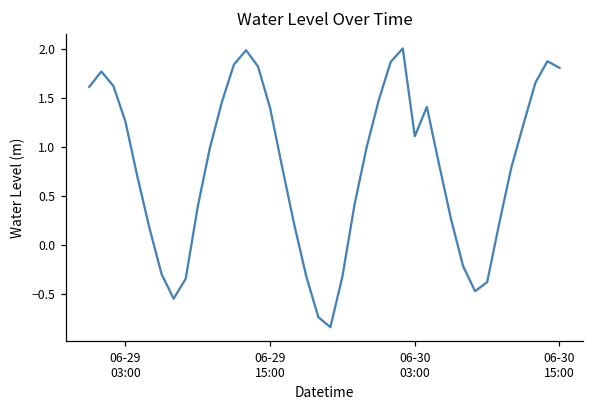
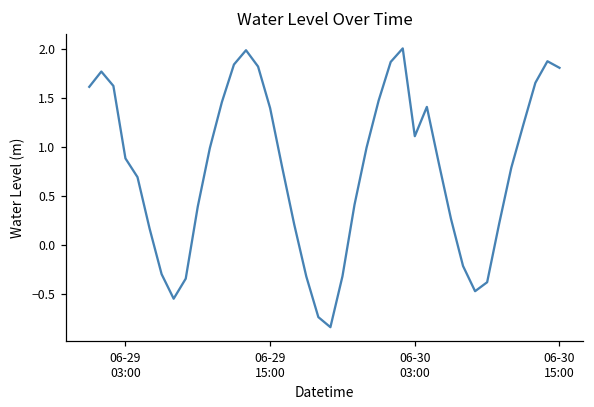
  {
-   "06-29 03:00": 1.3,
+   "06-29 03:00": 0.9,
    "06-29 15:00": 1.4,
    "06-30 03:00": 1.1,
    "06-30 15:00": 1.8
  }
